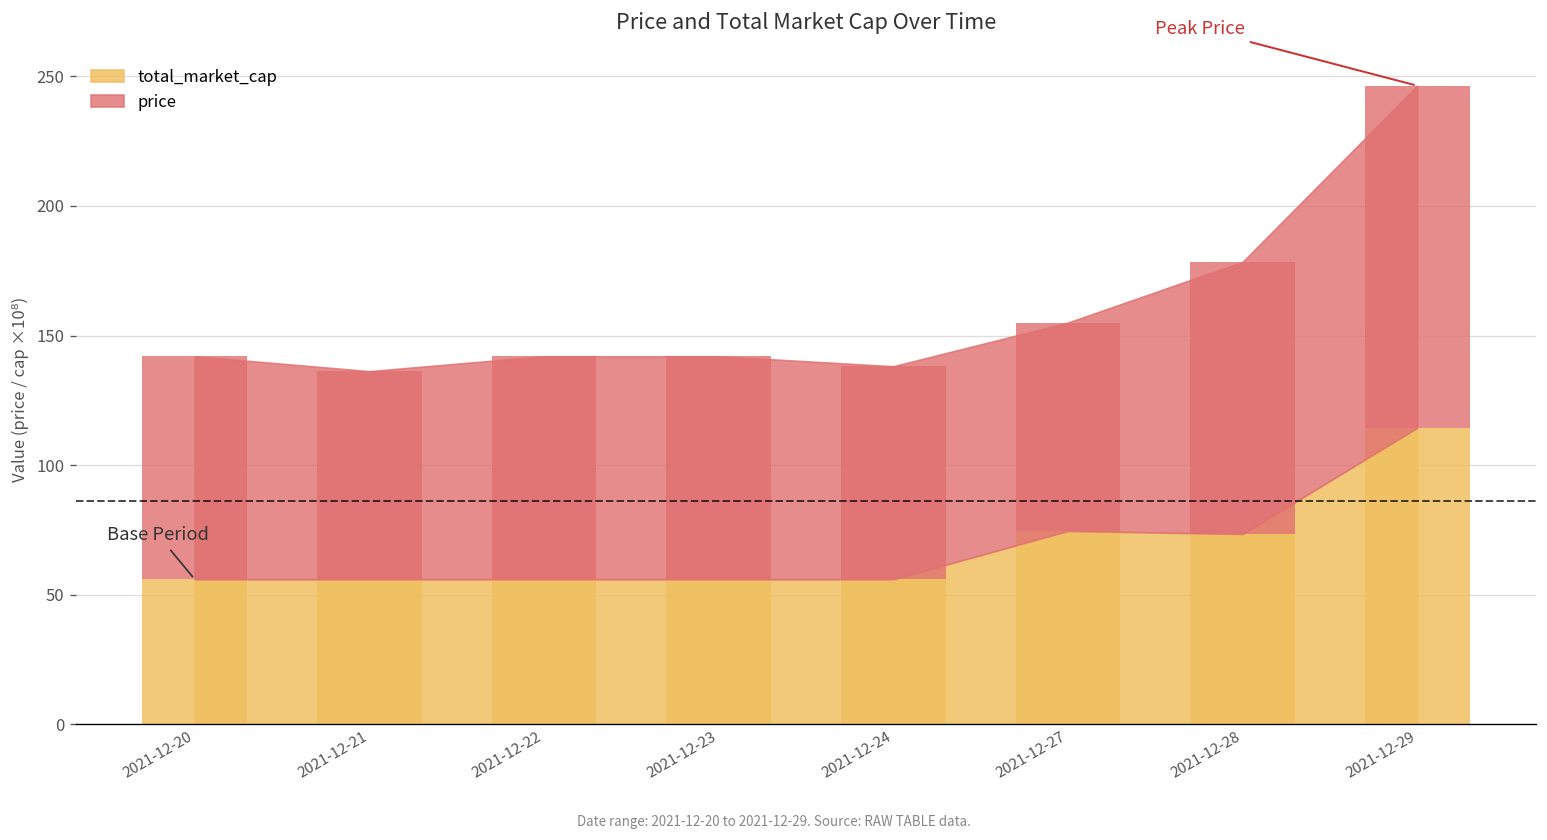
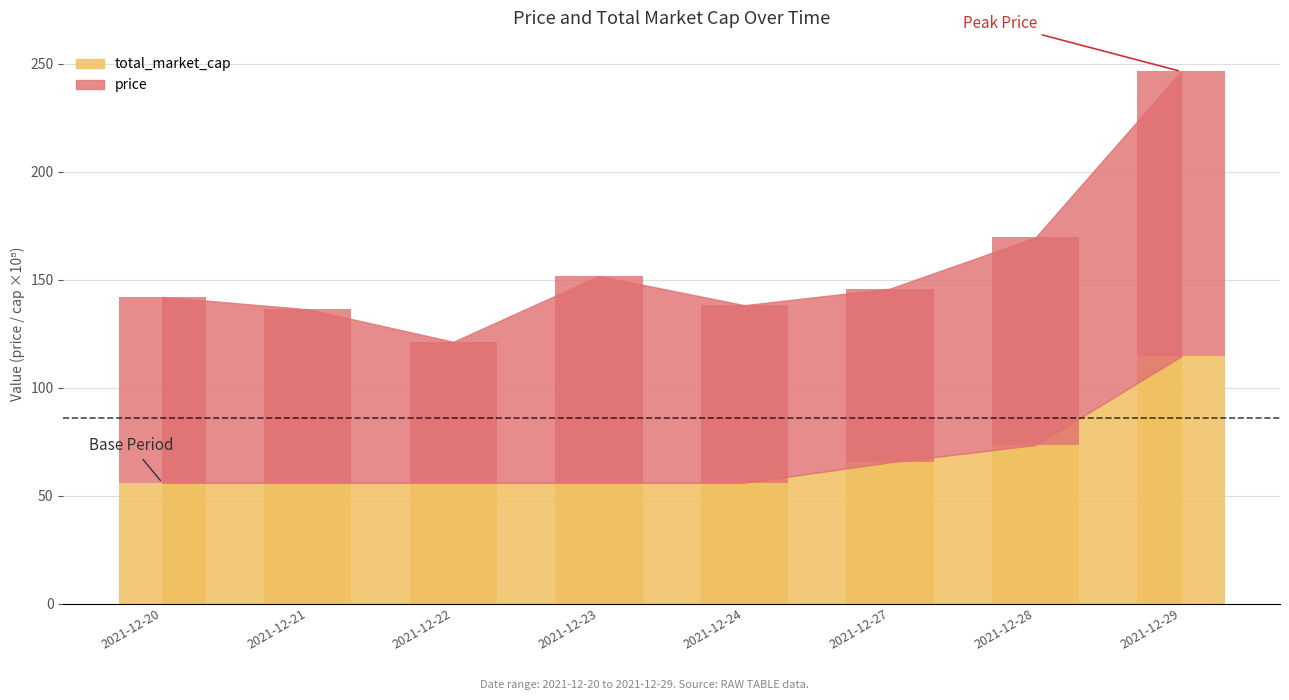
  {
    "total_market_cap": {
      "2021-12-20": 56,
      "2021-12-21": 56,
      "2021-12-22": 56,
      "2021-12-23": 56,
      "2021-12-24": 56,
-     "2021-12-27": 75,
+     "2021-12-27": 65,
      "2021-12-28": 73,
      "2021-12-29": 114
    },
    "price": {
      "2021-12-20": 86,
      "2021-12-21": 80,
-     "2021-12-22": 86,
-     "2021-12-23": 86,
+     "2021-12-22": 65,
+     "2021-12-23": 96,
      "2021-12-24": 82,
      "2021-12-27": 80,
-     "2021-12-28": 105,
+     "2021-12-28": 96,
      "2021-12-29": 132
    }
  }
